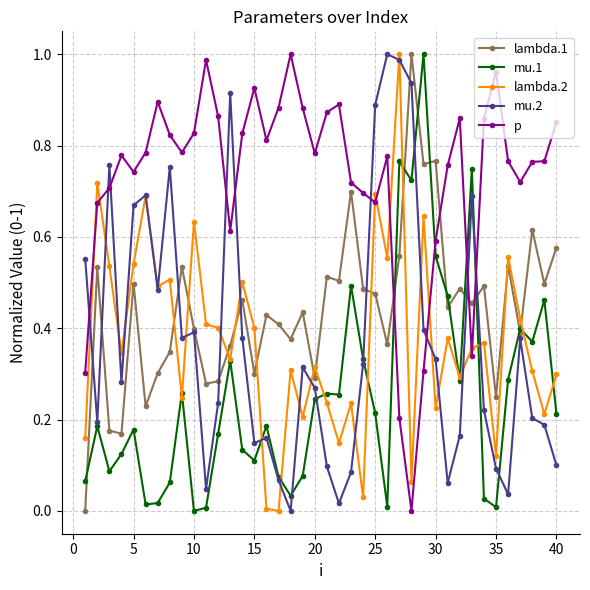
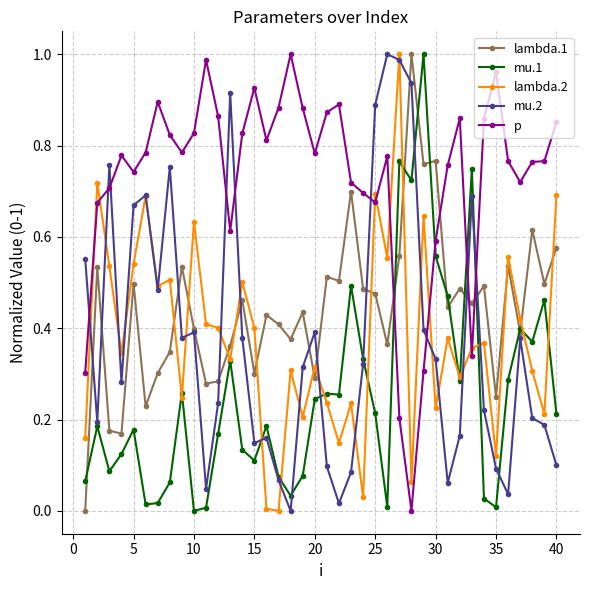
  {
    "lambda.1": {
      "5": 0.50,
      "10": 0.40,
      "15": 0.30,
      "20": 0.29,
      "25": 0.48,
      "30": 0.77,
      "35": 0.25,
      "40": 0.58
    },
    "mu.1": {
      "5": 0.18,
      "10": 0.00,
      "15": 0.11,
      "20": 0.24,
      "25": 0.21,
      "30": 0.56,
      "35": 0.01,
      "40": 0.21
    },
    "lambda.2": {
      "5": 0.54,
      "10": 0.63,
      "15": 0.40,
      "20": 0.32,
      "25": 0.69,
      "30": 0.22,
      "35": 0.12,
-     "40": 0.30
+     "40": 0.69
    },
    "mu.2": {
      "5": 0.67,
      "10": 0.39,
      "15": 0.15,
-     "20": 0.27,
+     "20": 0.39,
      "25": 0.89,
      "30": 0.33,
      "35": 0.09,
      "40": 0.10
    },
    "p": {
      "5": 0.74,
      "10": 0.83,
      "15": 0.93,
      "20": 0.78,
      "25": 0.68,
      "30": 0.59
    }
  }
